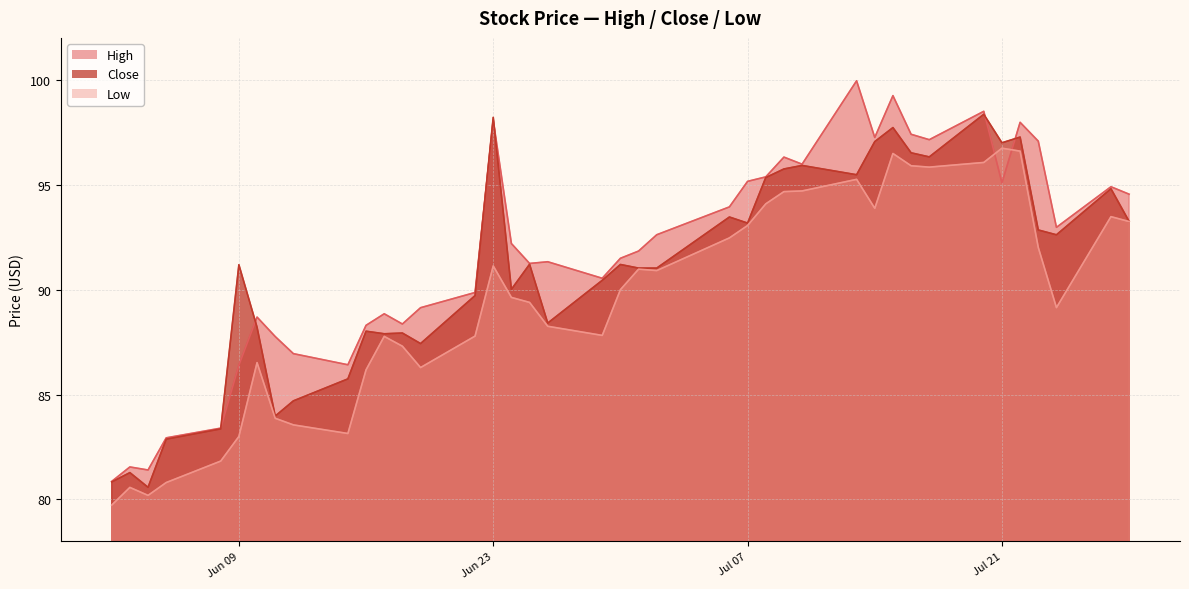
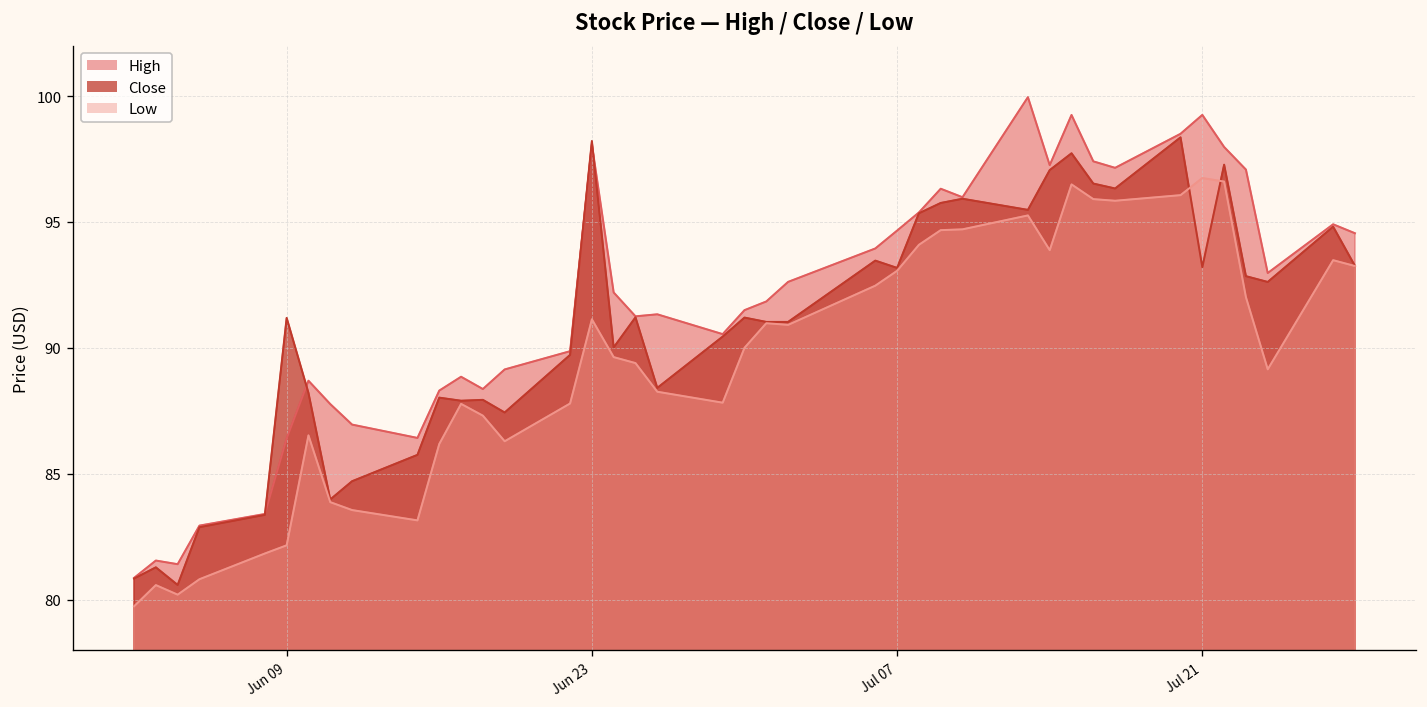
  {
    "High": {
      "Jun 09": 86.4,
      "Jun 23": 98.1,
-     "Jul 07": 95.2,
-     "Jul 21": 95.1
+     "Jul 07": 94.7,
+     "Jul 21": 99.3
    },
    "Close": {
      "Jun 09": 91.2,
      "Jun 23": 98.2,
-     "Jul 21": 97.0
+     "Jul 21": 93.2
    },
    "Low": {
-     "Jun 09": 83.0,
+     "Jun 09": 82.2,
      "Jun 23": 91.1,
      "Jul 21": 96.7
    }
  }
